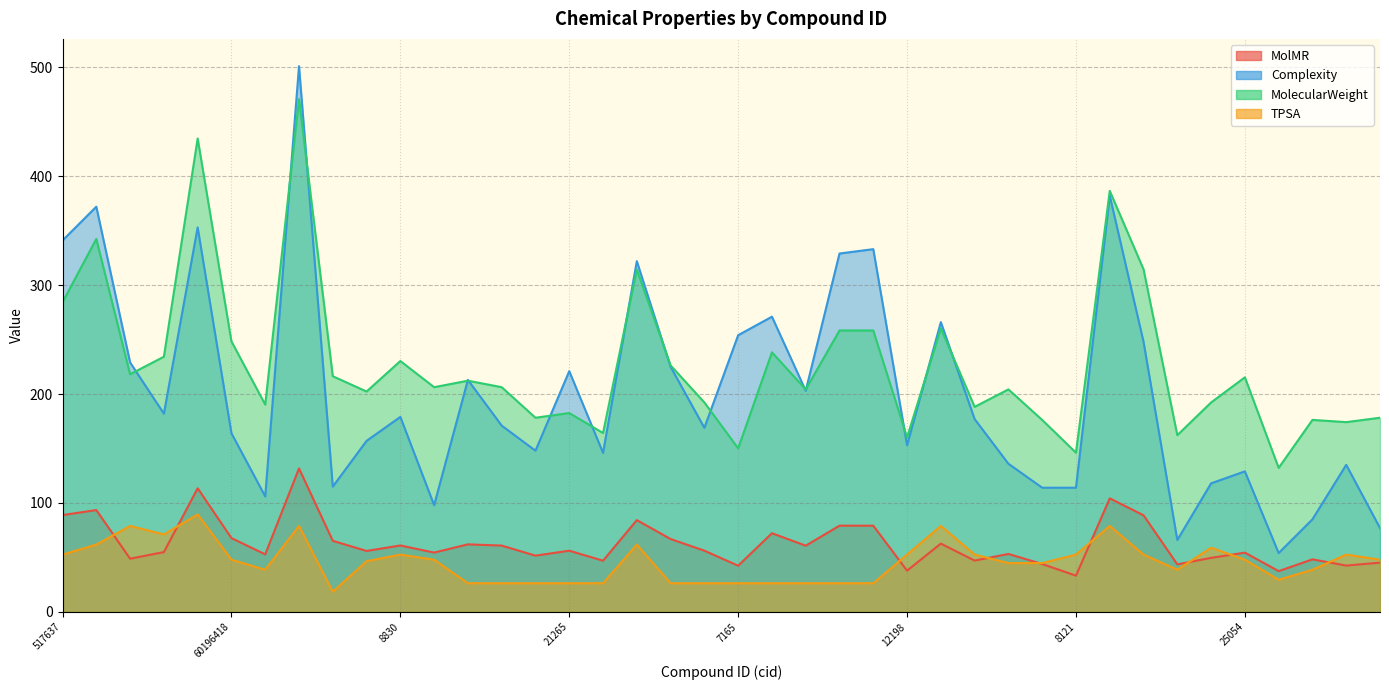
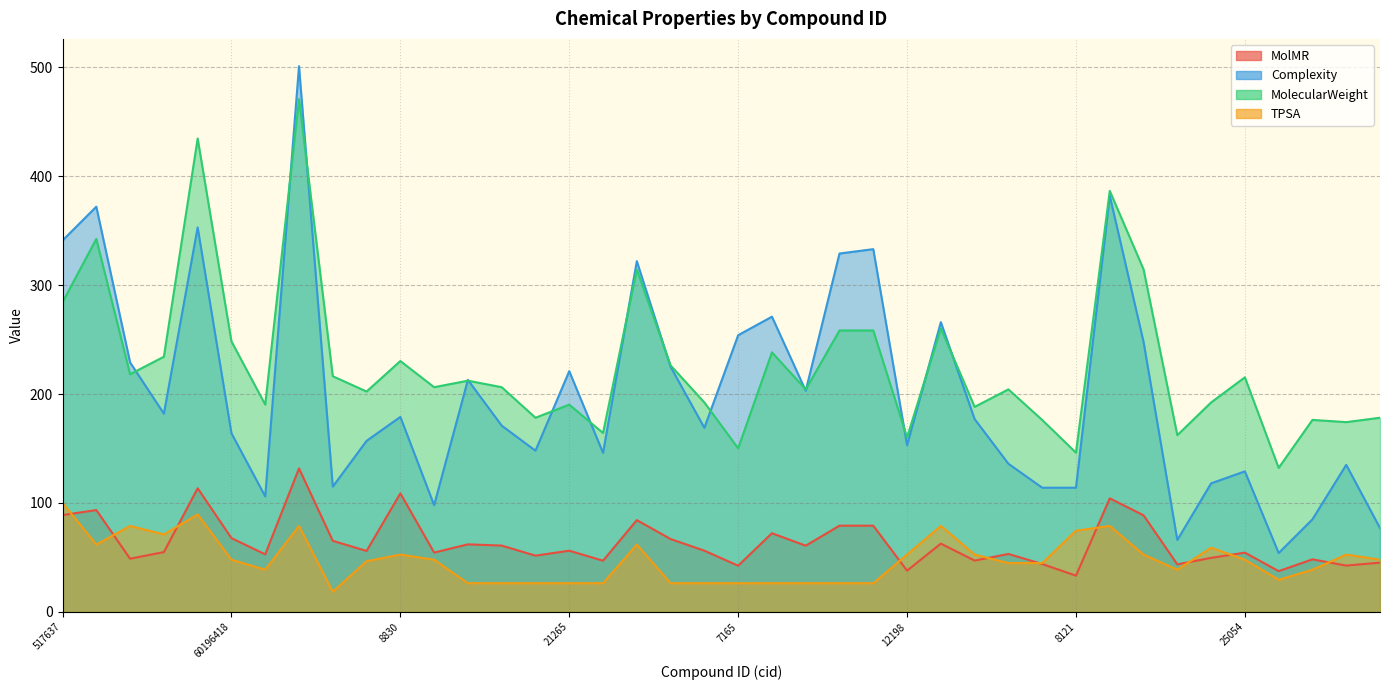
  {
    "MolMR": {
      "517637": 89,
      "60196418": 68,
-     "8830": 61,
+     "8830": 109,
      "21265": 56,
      "7165": 42,
      "12198": 38,
      "8121": 33,
      "25054": 54
    },
    "Complexity": {
      "517637": 341,
      "60196418": 164,
      "8830": 179,
      "21265": 221,
      "7165": 254,
      "12198": 153,
      "8121": 114,
      "25054": 129
    },
    "MolecularWeight": {
      "517637": 284,
      "60196418": 248,
      "8830": 230,
-     "21265": 183,
+     "21265": 190,
      "7165": 150,
      "12198": 160,
      "8121": 146,
      "25054": 215
    },
    "TPSA": {
-     "517637": 53,
+     "517637": 100,
      "60196418": 48,
      "8830": 53,
      "21265": 26,
      "7165": 26,
      "12198": 53,
-     "8121": 53,
+     "8121": 75,
      "25054": 48
    }
  }
